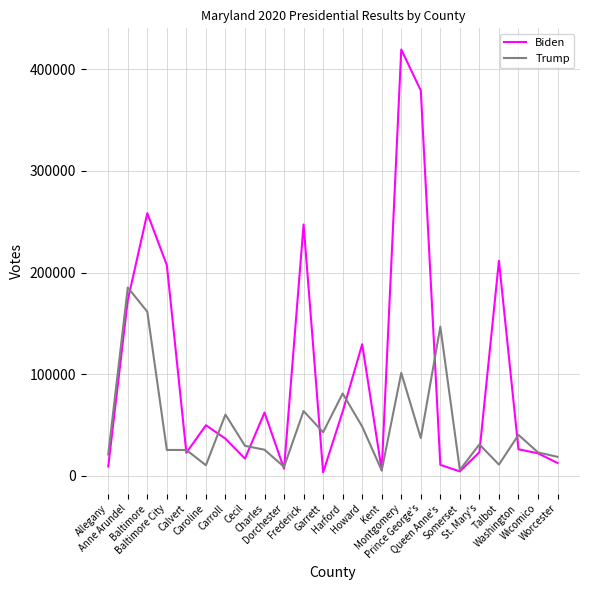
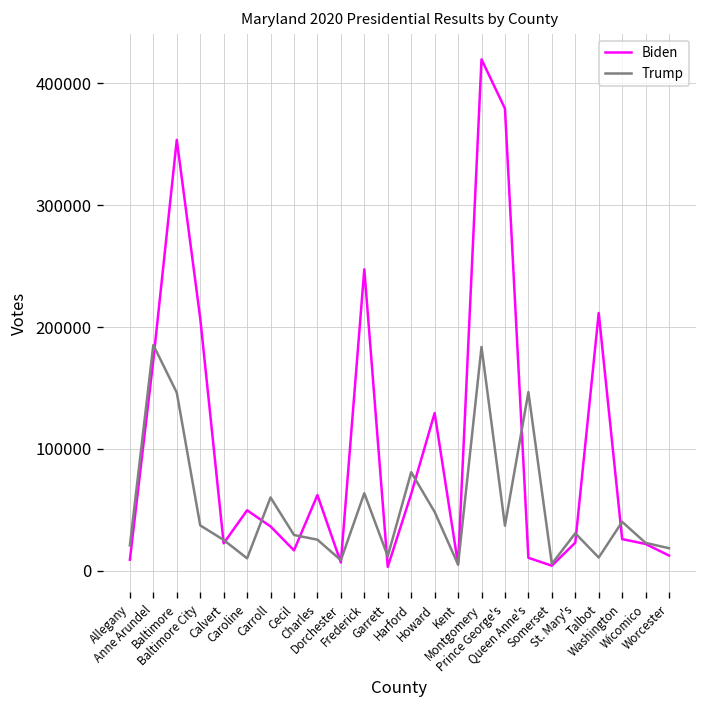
  {
    "Biden": {
      "Allegany": 9000,
      "Anne Arundel": 173000,
-     "Baltimore": 258000,
+     "Baltimore": 354000,
      "Baltimore City": 207000,
      "Calvert": 23000,
      "Caroline": 50000,
      "Carroll": 36000,
      "Cecil": 17000,
      "Charles": 62000,
      "Frederick": 247000,
      "Garrett": 3000,
      "Harford": 63000,
      "Howard": 129000,
      "Montgomery": 420000,
      "Prince George's": 379000,
      "Queen Anne's": 11000,
      "St. Mary's": 23000,
      "Talbot": 212000,
      "Washington": 26000,
      "Worcester": 13000
    },
    "Trump": {
      "Allegany": 21000,
      "Anne Arundel": 185000,
-     "Baltimore": 161000,
-     "Baltimore City": 25000,
+     "Baltimore": 146000,
+     "Baltimore City": 37000,
      "Calvert": 25000,
      "Caroline": 10000,
      "Carroll": 60000,
      "Cecil": 29000,
      "Charles": 26000,
      "Frederick": 64000,
-     "Garrett": 43000,
+     "Garrett": 12000,
      "Harford": 81000,
      "Howard": 48000,
-     "Montgomery": 101000,
+     "Montgomery": 184000,
      "Prince George's": 37000,
      "Queen Anne's": 147000,
      "St. Mary's": 31000,
      "Talbot": 11000,
      "Washington": 40000,
      "Worcester": 19000
    }
  }
